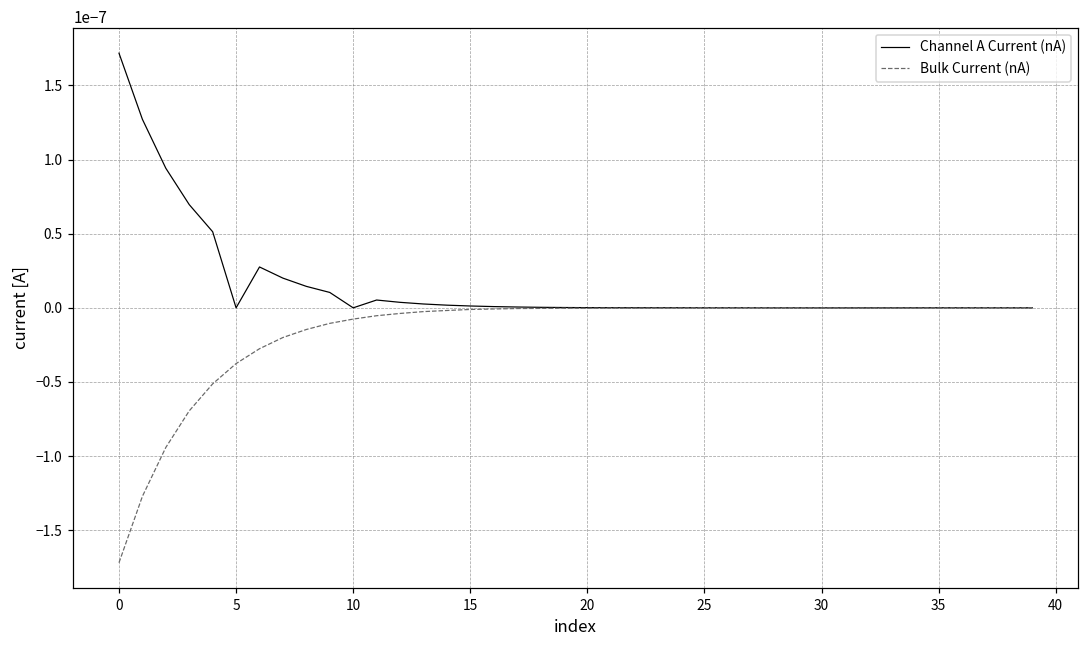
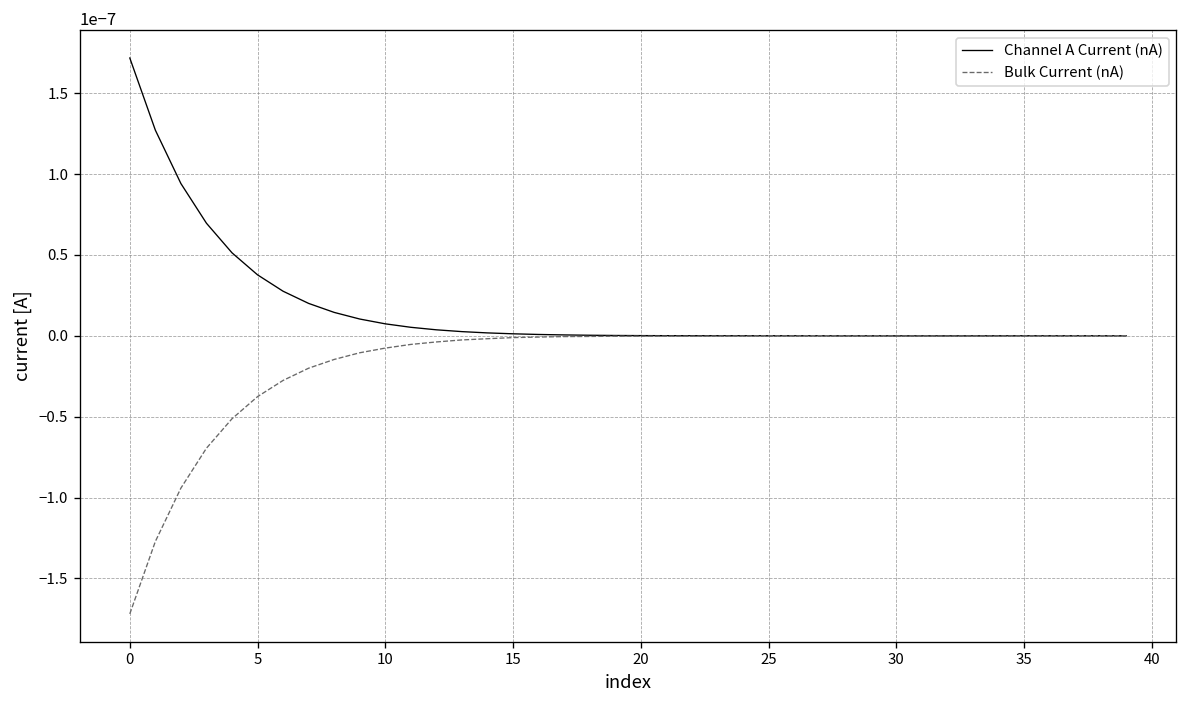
  {
    "Channel A Current (nA)": {
      "0": 0.00000017,
-     "5": 0.00000000,
-     "10": 0.00000000,
+     "5": 0.00000004,
+     "10": 0.00000001,
      "15": 0.00000000
    },
    "Bulk Current (nA)": {
      "0": -0.000000172,
      "5": -0.000000038,
      "10": -0.000000008,
      "15": 0.00000000
    }
  }
